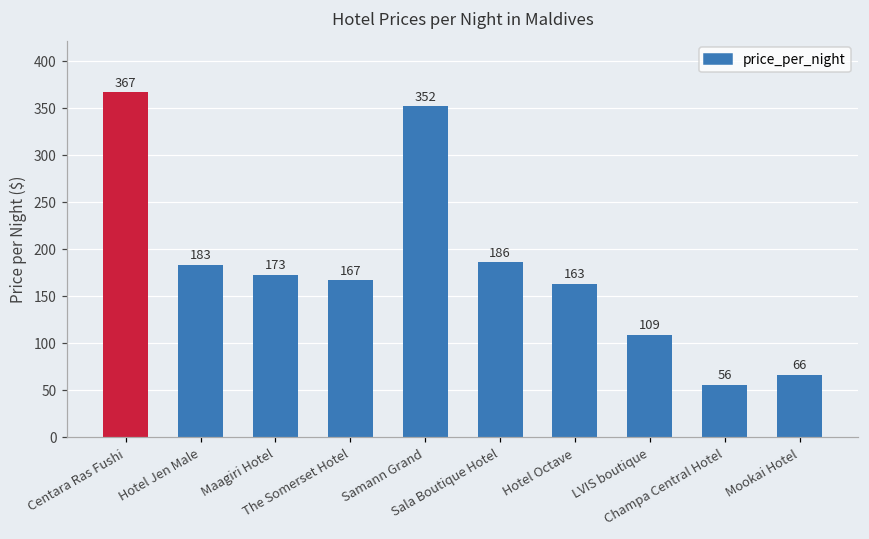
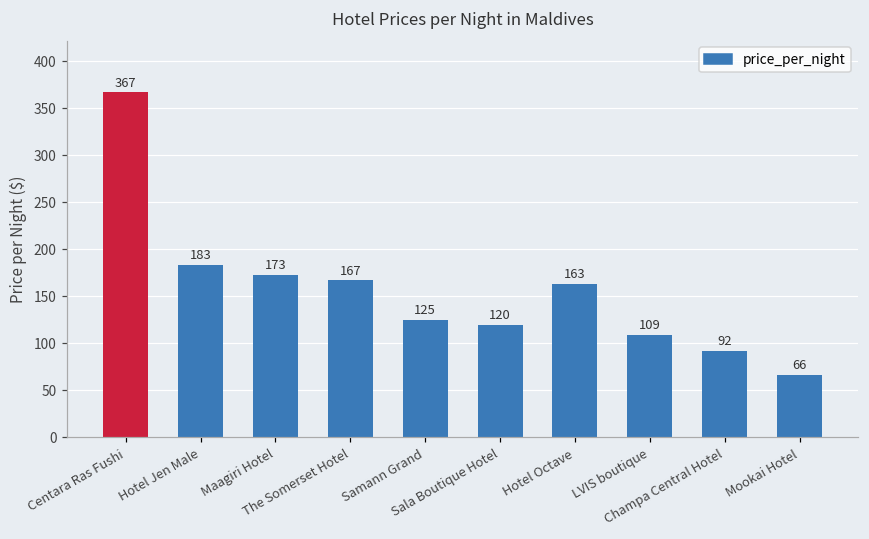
  {
    "Centara Ras Fushi": 367,
    "Hotel Jen Male": 183,
    "Maagiri Hotel": 173,
    "The Somerset Hotel": 167,
-   "Samann Grand": 352,
-   "Sala Boutique Hotel": 186,
+   "Samann Grand": 125,
+   "Sala Boutique Hotel": 120,
    "Hotel Octave": 163,
    "LVIS boutique": 109,
-   "Champa Central Hotel": 56,
+   "Champa Central Hotel": 92,
    "Mookai Hotel": 66
  }
